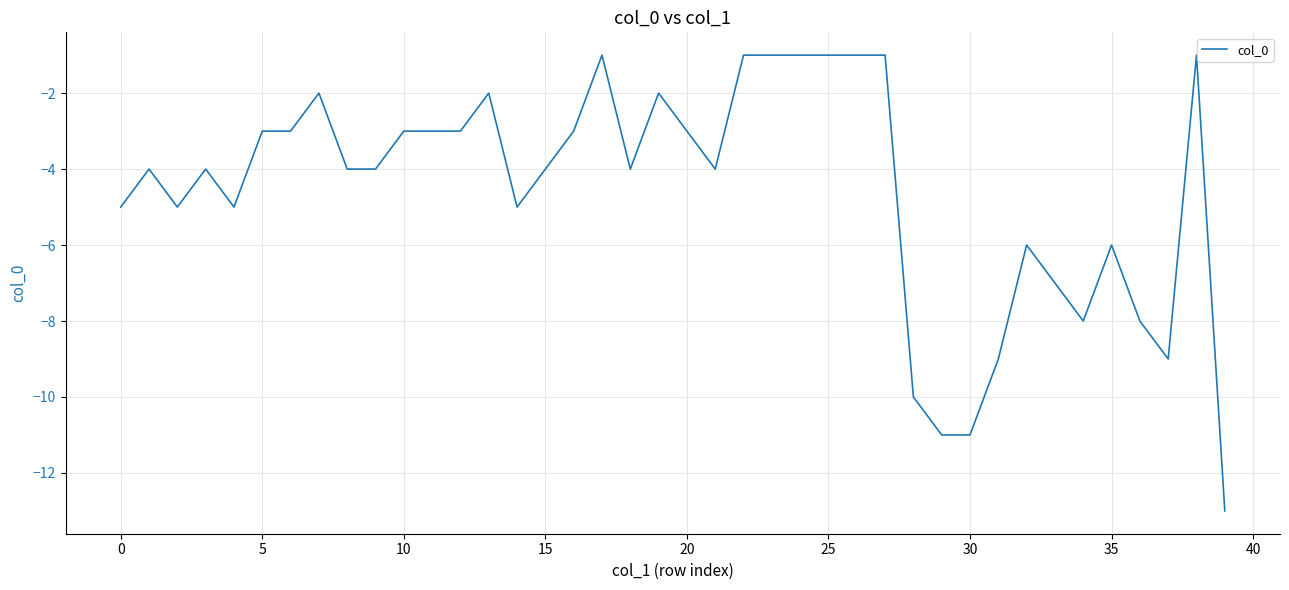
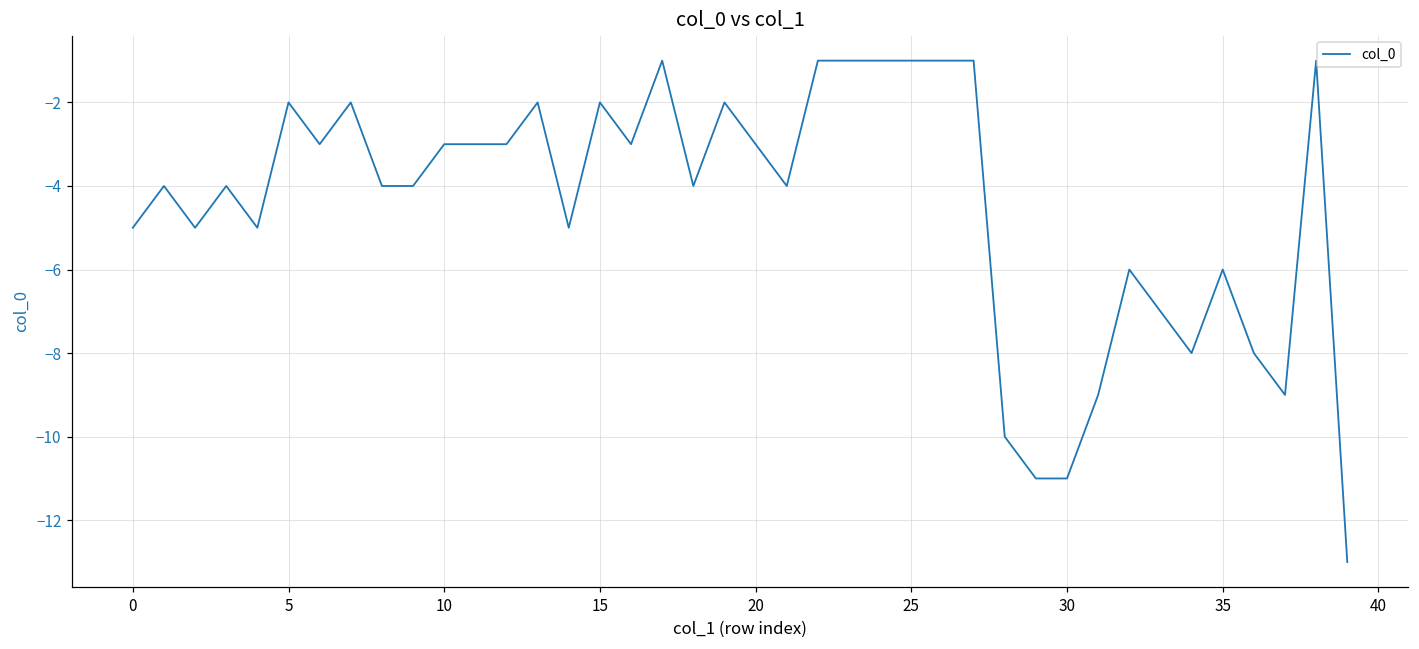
  {
    "0": -5,
-   "5": -3,
+   "5": -2,
    "10": -3,
-   "15": -4,
+   "15": -2,
    "20": -3,
    "25": -1,
    "30": -11,
    "35": -6
  }
